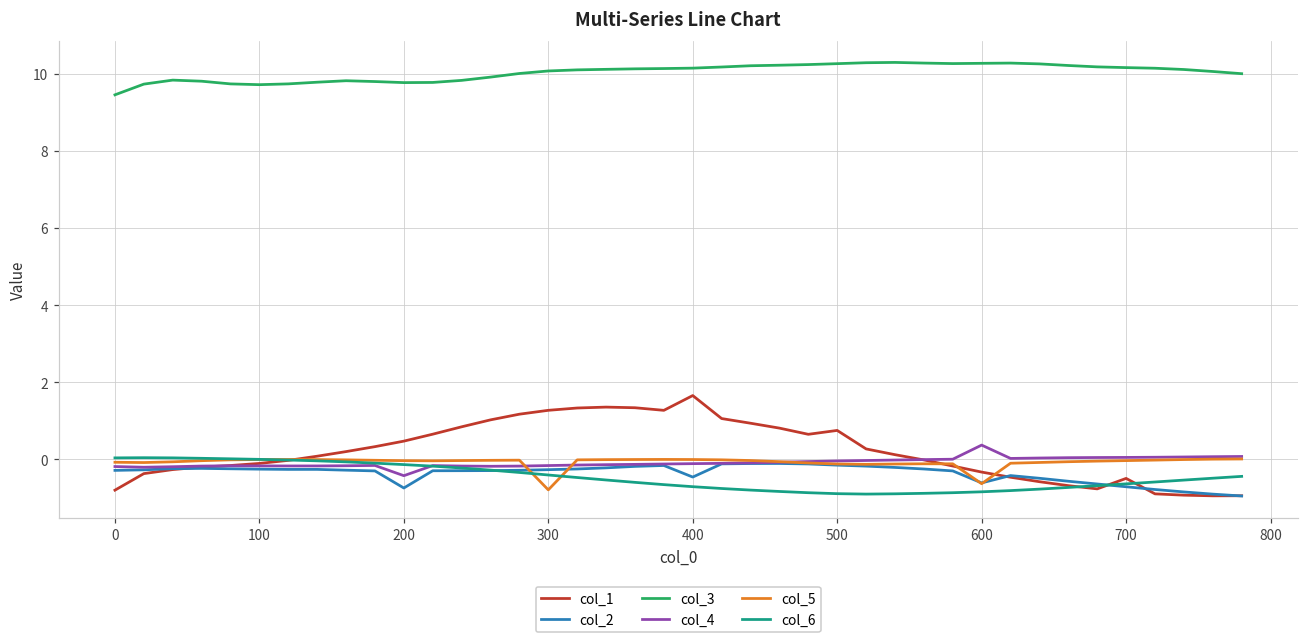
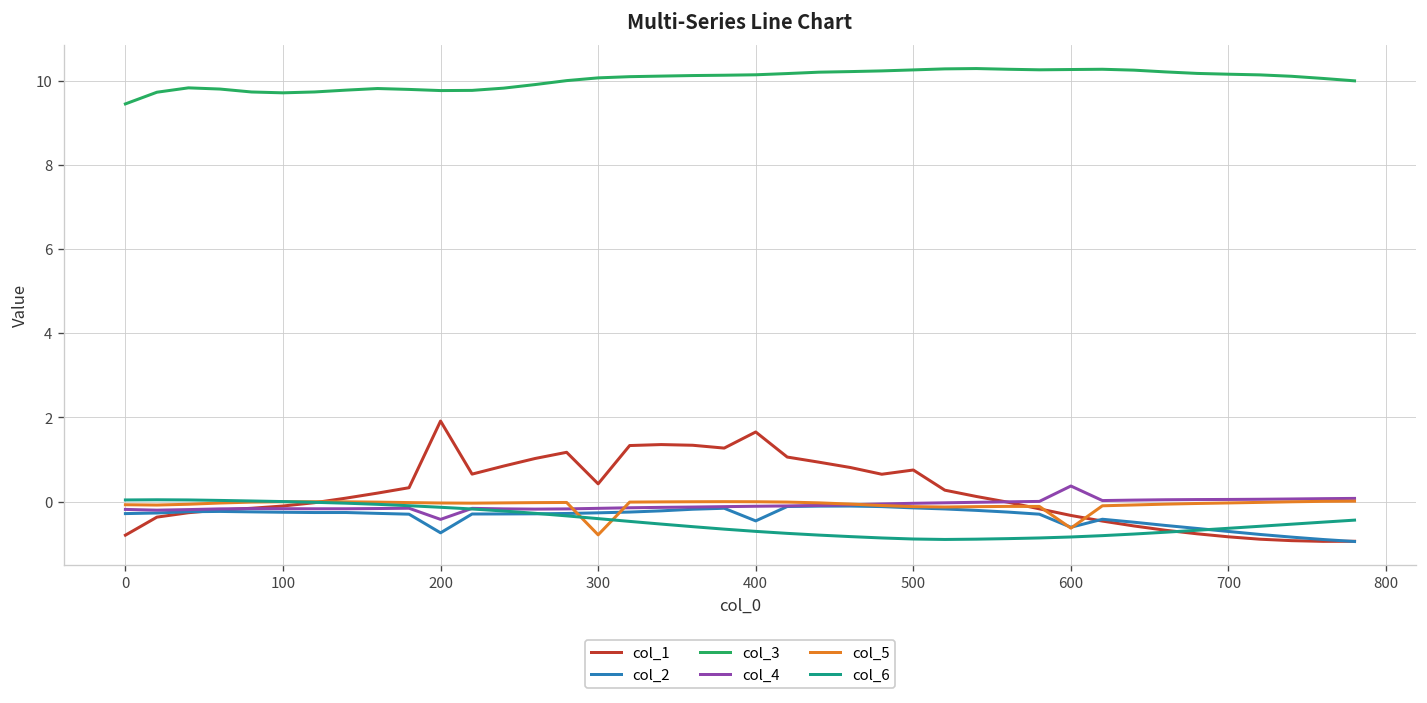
  {
    "col_1": {
      "0": -0.8,
-     "200": 0.5,
-     "300": 1.3,
+     "200": 1.9,
+     "300": 0.4,
      "400": 1.7,
      "500": 0.8,
      "600": -0.3,
-     "700": -0.5
+     "700": -0.8
    },
    "col_2": {
      "0": -0.3,
      "100": -0.3,
      "200": -0.7,
      "300": -0.3,
      "400": -0.5,
      "700": -0.7
    },
    "col_4": {
      "0": -0.2,
      "200": -0.4,
      "300": -0.2,
      "400": -0.1,
      "500": 0.0,
      "600": 0.4,
      "700": 0.1
    },
    "col_5": {
      "0": -0.1,
      "200": 0.0,
      "300": -0.8,
      "400": 0.0,
      "700": 0.0
    }
  }
